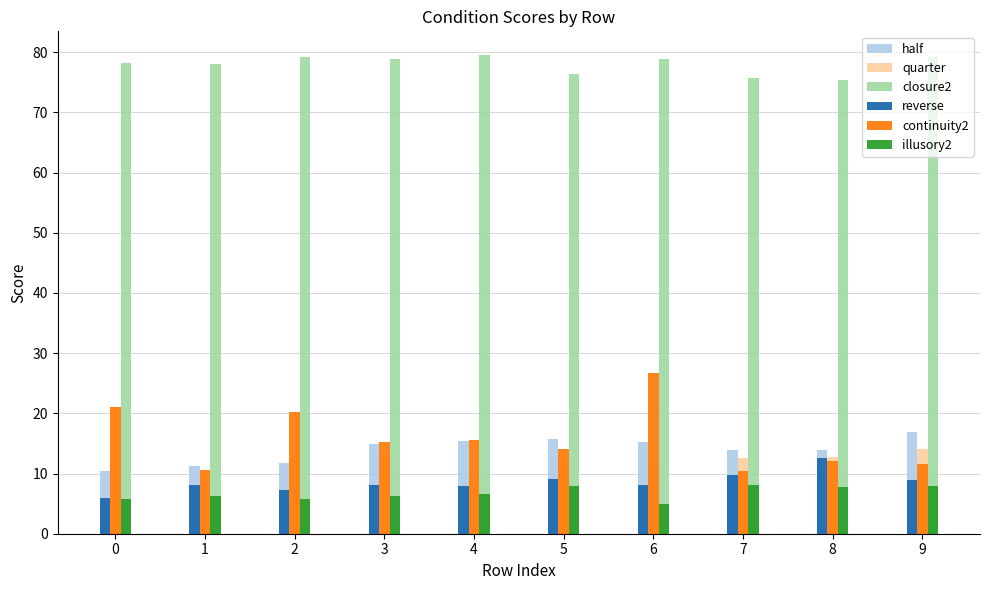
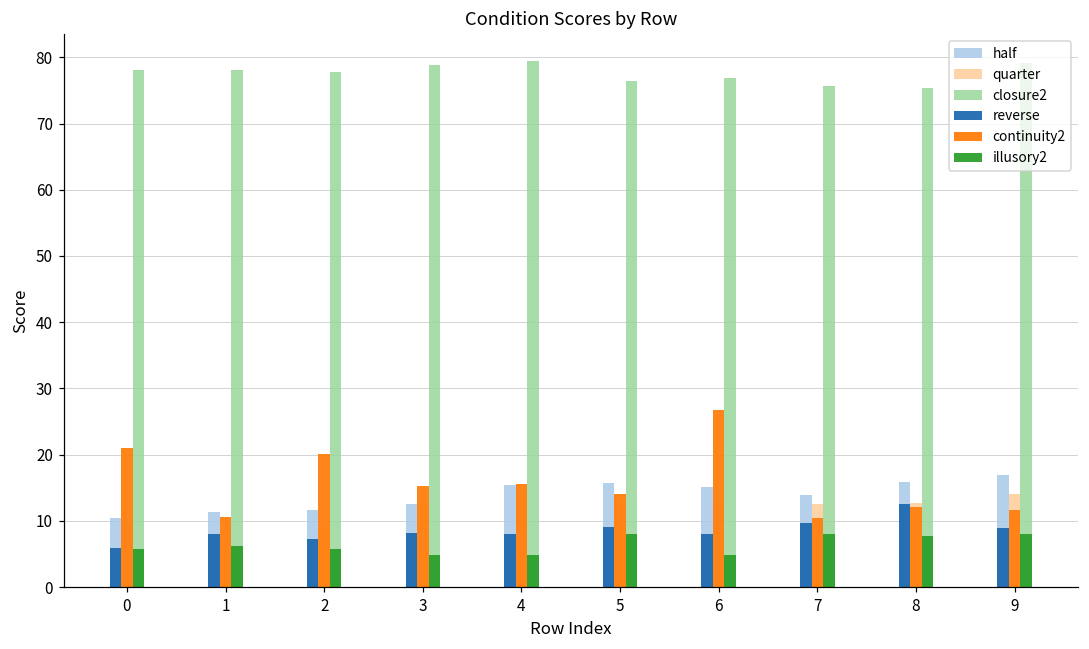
  {
    "half": {
      "0": 10,
      "1": 11,
      "2": 12,
-     "3": 15,
+     "3": 13,
      "4": 15,
      "5": 16,
      "6": 15,
      "7": 14,
-     "8": 14,
+     "8": 16,
      "9": 17
    },
    "quarter": {
      "7": 13,
      "8": 13,
      "9": 14
    },
    "closure2": {
      "0": 78,
      "1": 78,
-     "2": 79,
+     "2": 78,
      "3": 79,
      "4": 79,
      "5": 76,
-     "6": 79,
+     "6": 77,
      "7": 76,
      "8": 75
    },
    "continuity2": {
      "0": 21,
      "1": 11,
      "2": 20,
      "3": 15,
      "4": 16,
      "5": 14,
      "6": 27
    },
    "illusory2": {
-     "3": 6,
-     "4": 7
+     "3": 5,
+     "4": 5
    }
  }
